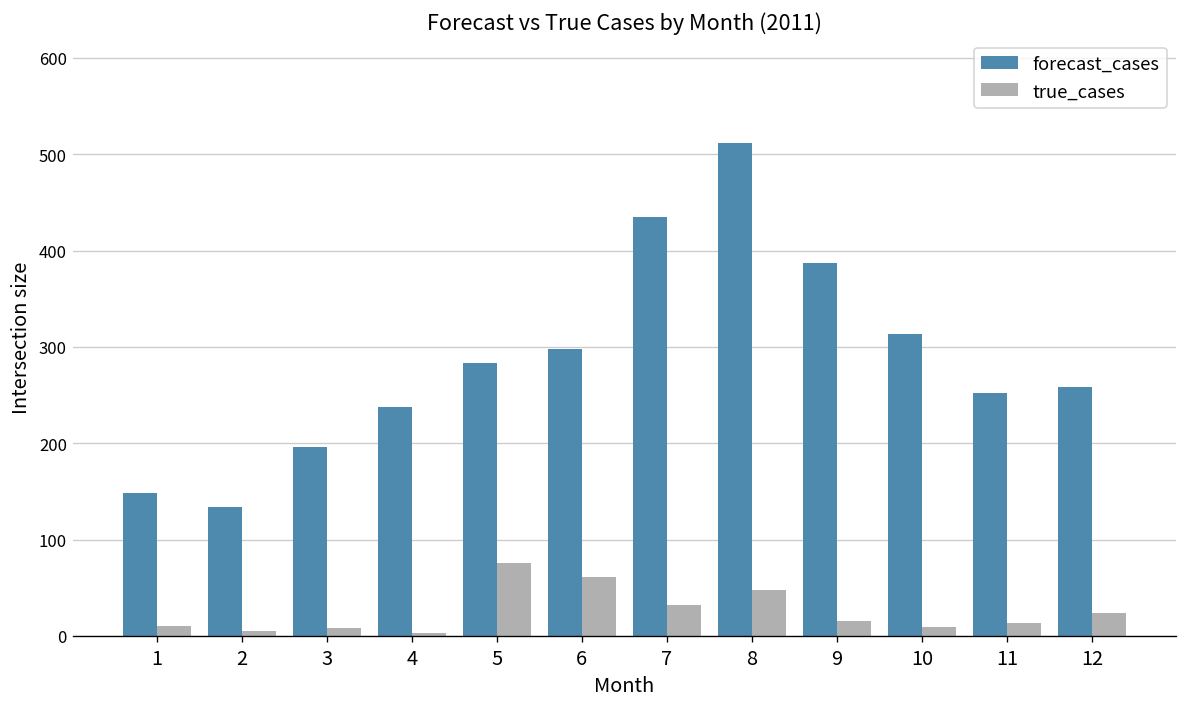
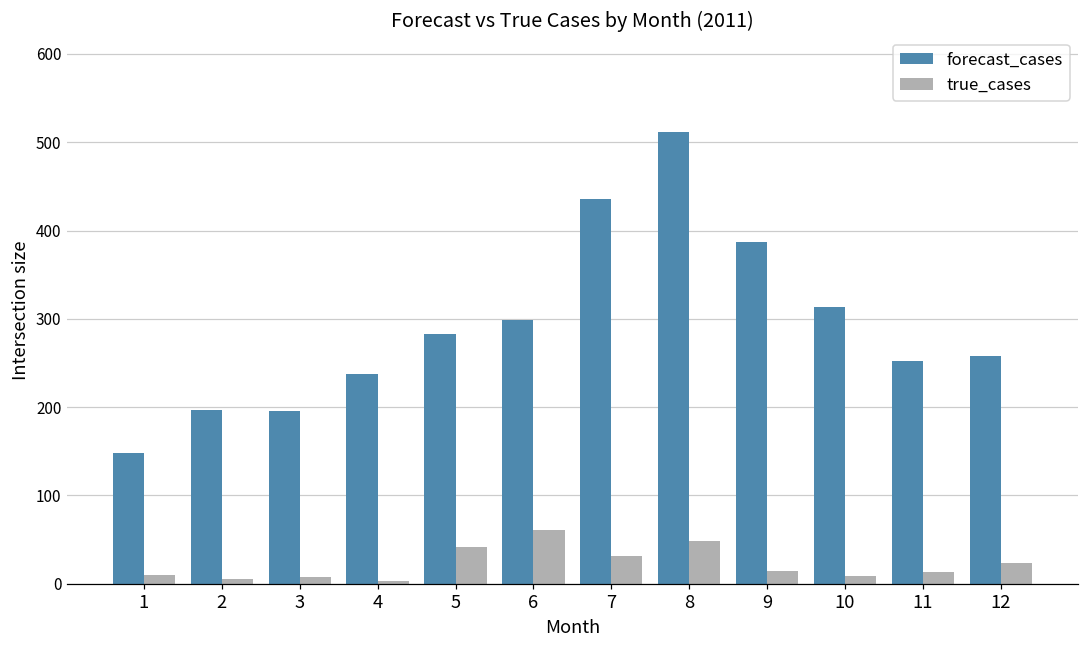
  {
    "forecast_cases": {
      "1": 150,
-     "2": 130,
+     "2": 200,
      "3": 200,
      "4": 240,
      "5": 280,
      "6": 300,
      "7": 440,
      "8": 510,
      "9": 390,
      "10": 310,
      "11": 250,
      "12": 260
    },
    "true_cases": {
      "1": 10,
      "2": 10,
      "3": 10,
-     "5": 80,
+     "5": 40,
      "6": 60,
      "7": 30,
      "8": 50,
      "9": 20,
      "10": 10,
      "11": 10,
      "12": 20
    }
  }
